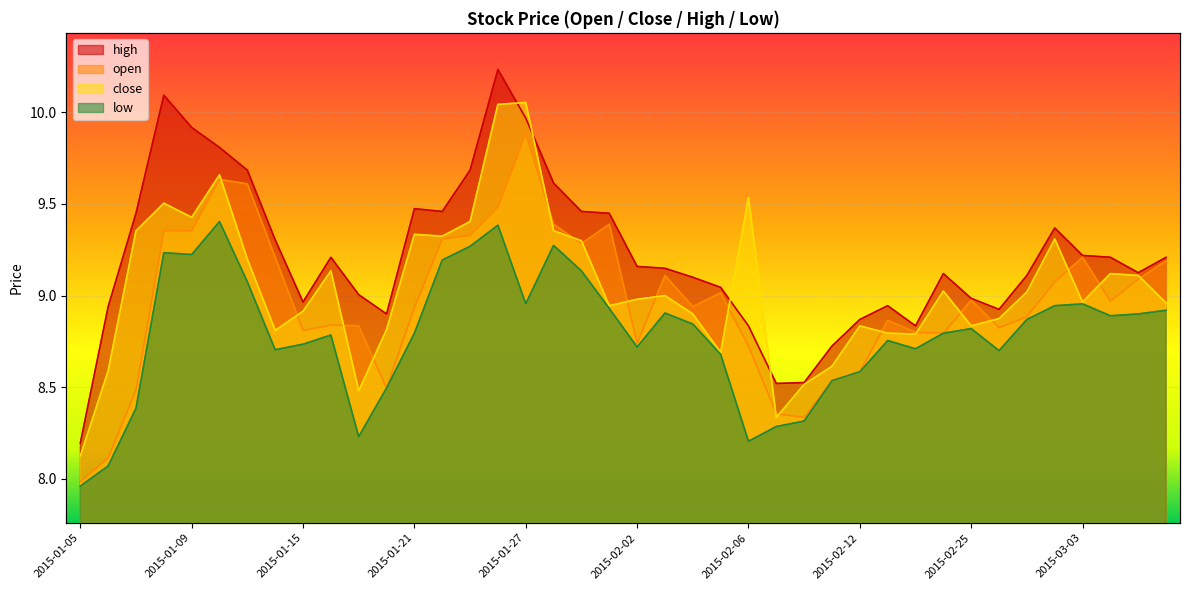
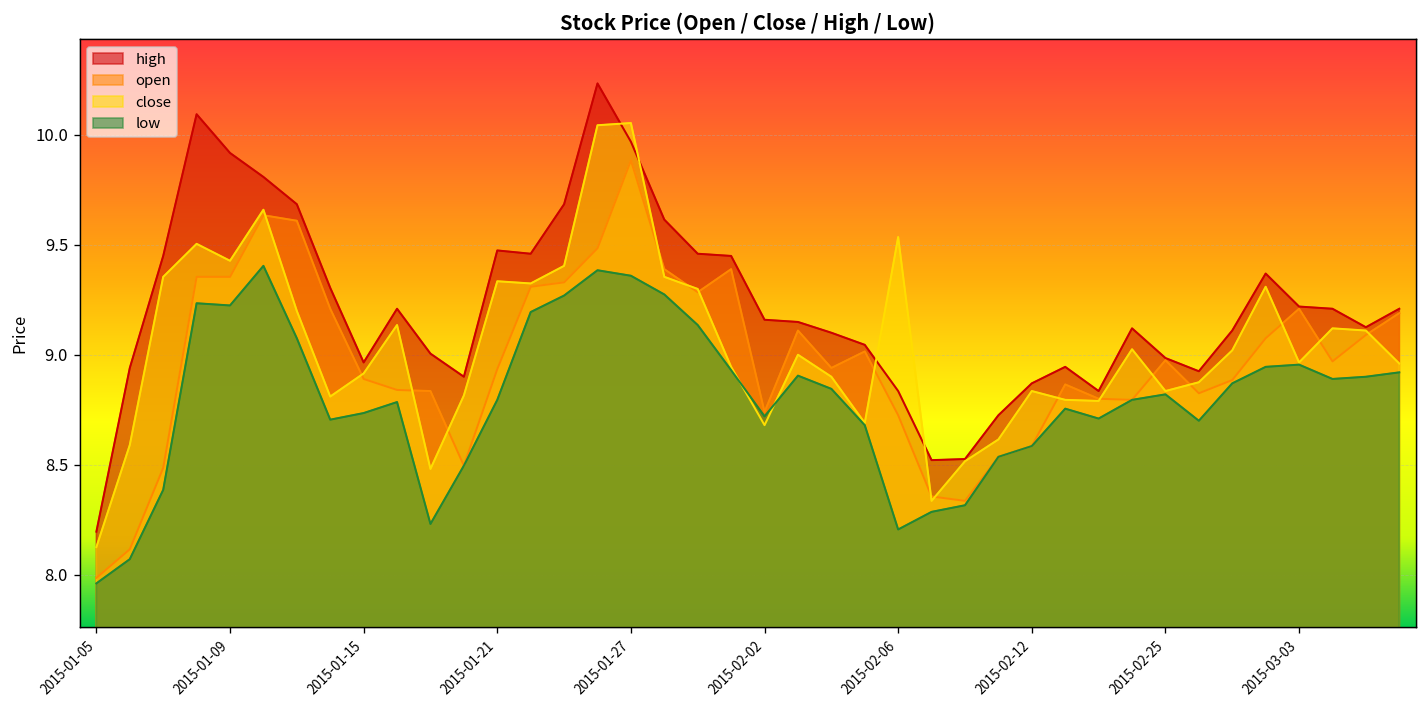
  {
    "high": {
      "2015-01-05": 8.20,
      "2015-01-09": 9.92,
      "2015-01-15": 8.97,
      "2015-01-21": 9.47,
      "2015-01-27": 9.97,
      "2015-02-02": 9.16,
      "2015-02-06": 8.84,
      "2015-02-12": 8.87
    },
    "open": {
      "2015-01-05": 7.99,
      "2015-01-09": 9.35,
-     "2015-01-15": 8.81,
+     "2015-01-15": 8.89,
      "2015-01-21": 8.94,
      "2015-01-27": 9.88,
      "2015-02-02": 8.74,
      "2015-02-06": 8.73
    },
    "close": {
      "2015-01-05": 8.13,
      "2015-01-09": 9.43,
      "2015-01-15": 8.92,
      "2015-01-21": 9.33,
      "2015-01-27": 10.05,
-     "2015-02-02": 8.98,
+     "2015-02-02": 8.68,
      "2015-02-06": 9.54,
      "2015-02-12": 8.84,
      "2015-02-25": 8.84
    },
    "low": {
      "2015-01-05": 7.96,
      "2015-01-09": 9.22,
      "2015-01-15": 8.74,
      "2015-01-21": 8.80,
-     "2015-01-27": 8.96,
+     "2015-01-27": 9.36,
      "2015-02-02": 8.72,
      "2015-02-06": 8.21,
      "2015-02-25": 8.82
    }
  }
